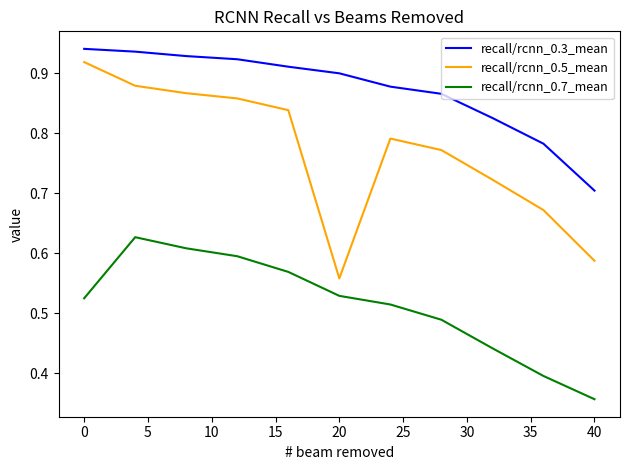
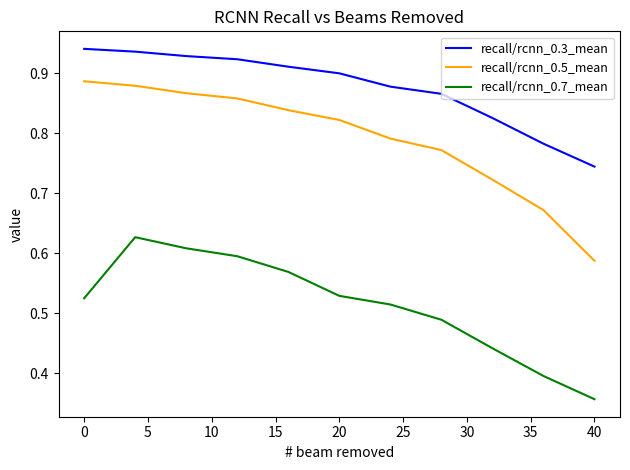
  {
    "recall/rcnn_0.3_mean": {
      "0": 0.94,
      "20": 0.90,
-     "40": 0.70
+     "40": 0.74
    },
    "recall/rcnn_0.5_mean": {
-     "0": 0.92,
-     "20": 0.56,
+     "0": 0.89,
+     "20": 0.82,
      "40": 0.59
    },
    "recall/rcnn_0.7_mean": {
      "0": 0.53,
      "20": 0.53,
      "40": 0.36
    }
  }
